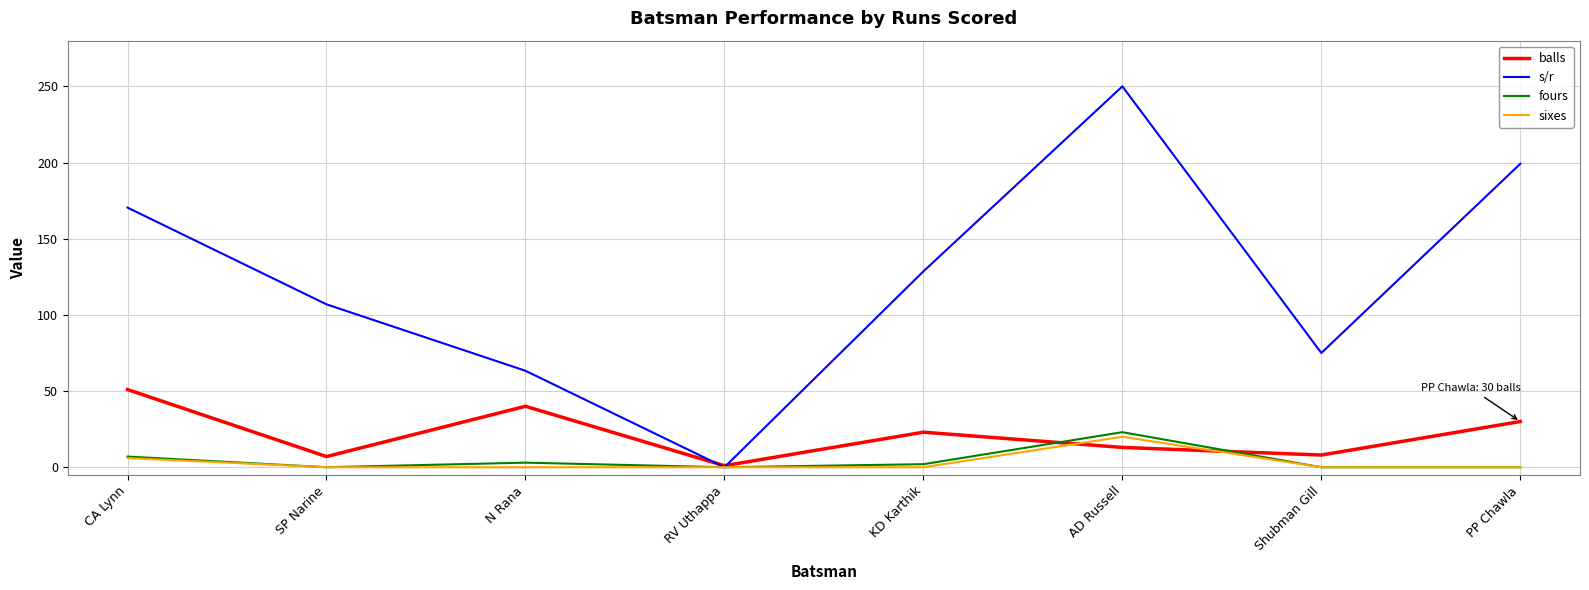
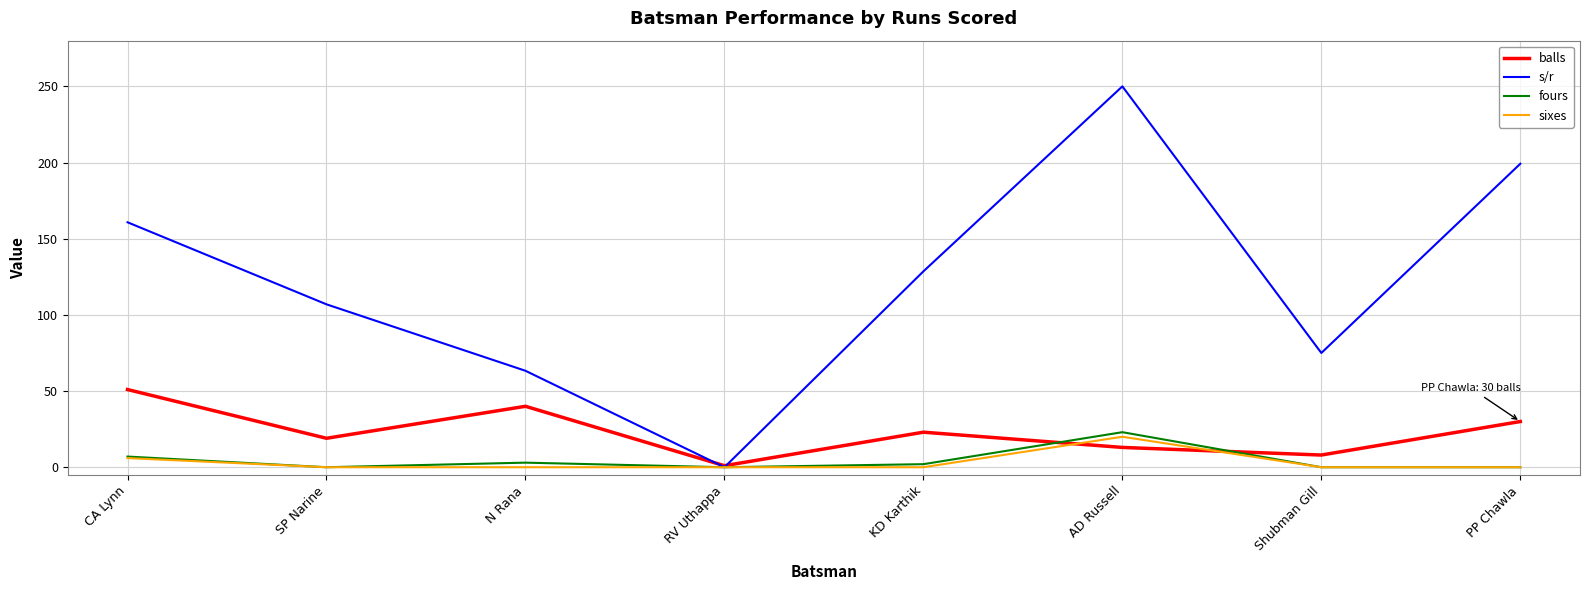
  {
    "balls": {
      "CA Lynn": 51,
-     "SP Narine": 7,
+     "SP Narine": 19,
      "N Rana": 40,
      "KD Karthik": 23,
      "AD Russell": 13,
      "Shubman Gill": 8
    },
    "s/r": {
-     "CA Lynn": 170,
+     "CA Lynn": 161,
      "SP Narine": 107,
      "N Rana": 63,
      "KD Karthik": 129,
      "AD Russell": 250,
      "Shubman Gill": 75,
      "PP Chawla": 199
    },
    "fours": {
      "N Rana": 3,
      "KD Karthik": 2,
      "AD Russell": 23
    },
    "sixes": {
      "N Rana": 0,
      "KD Karthik": 0,
      "AD Russell": 20
    }
  }
